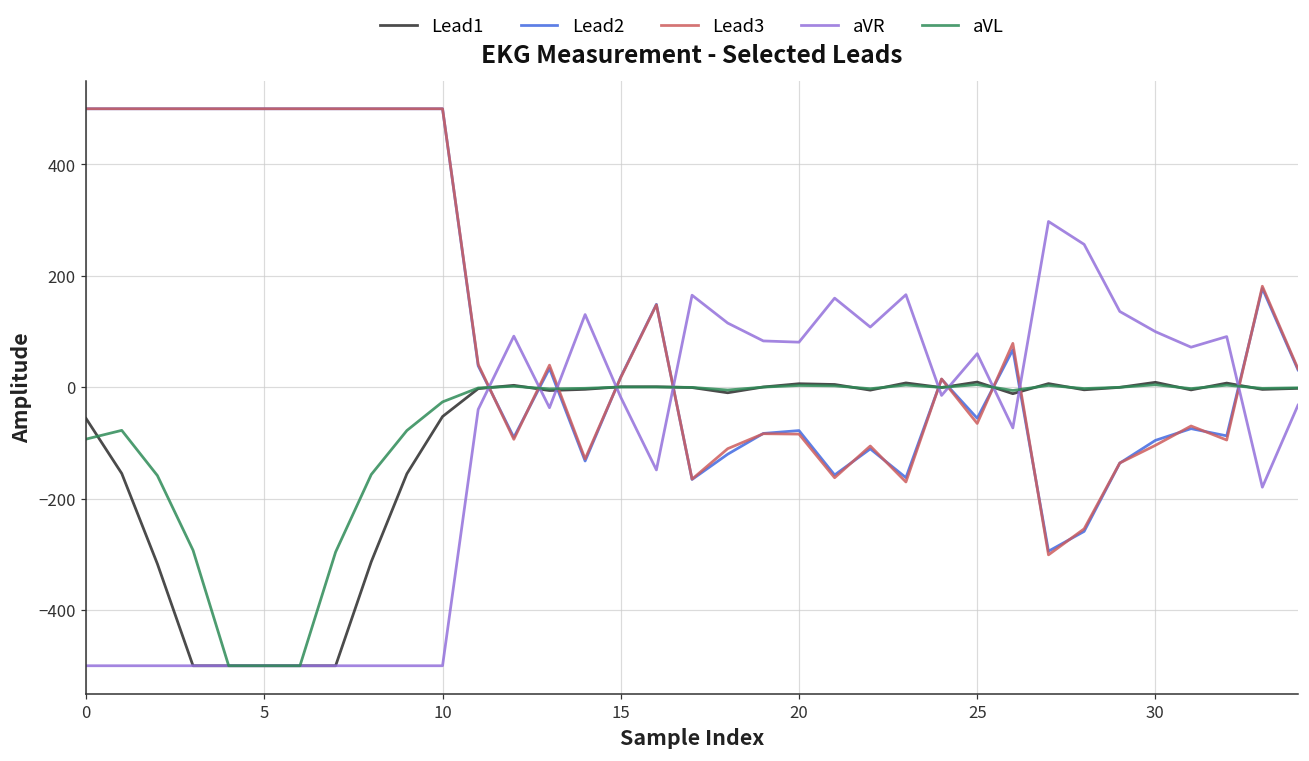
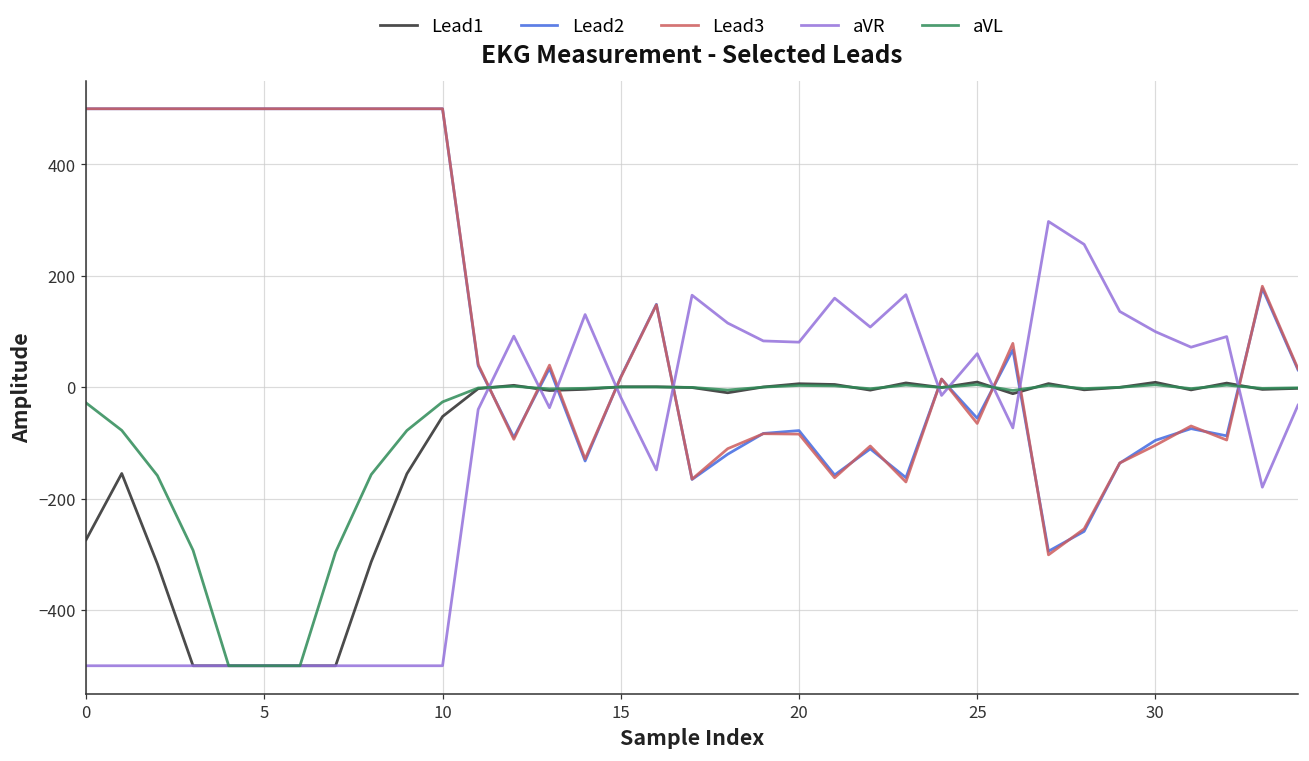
  {
    "Lead1": {
-     "0": -60,
+     "0": -270,
      "10": -50
    },
    "Lead2": {
      "20": -80,
      "25": -60,
      "30": -100
    },
    "Lead3": {
      "20": -80,
      "25": -70,
      "30": -100
    },
    "aVR": {
      "0": -500,
      "10": -500,
      "15": -20,
      "20": 80,
      "25": 60,
      "30": 100
    },
    "aVL": {
-     "0": -90,
+     "0": -30,
      "10": -30
    }
  }
